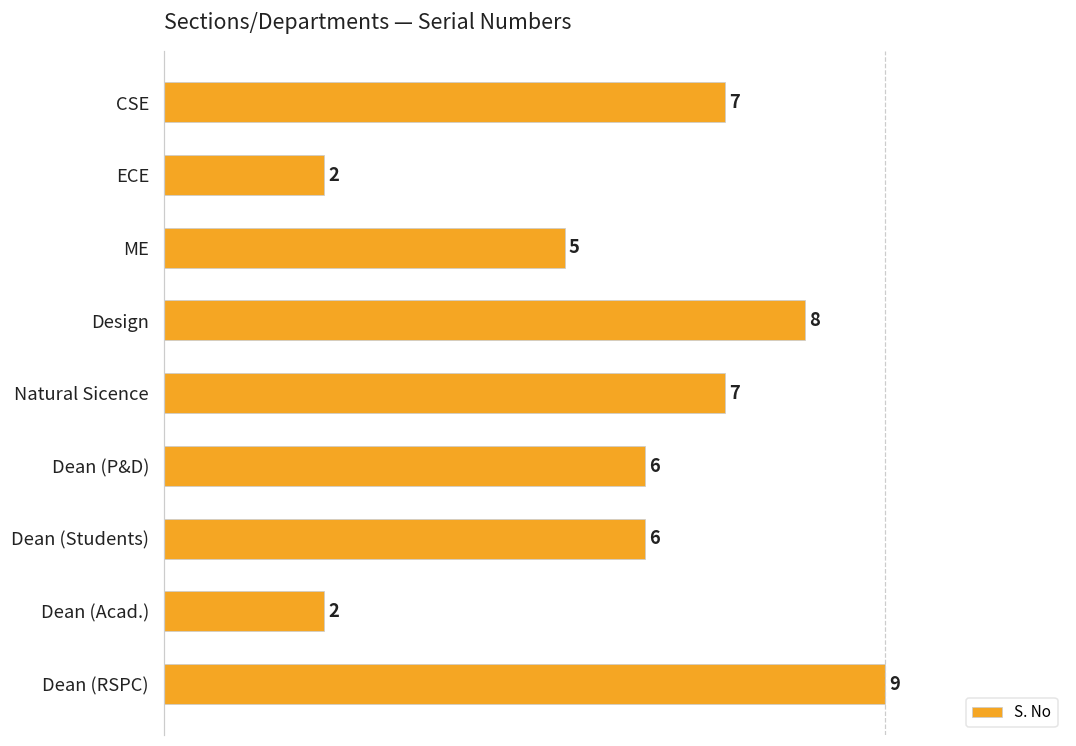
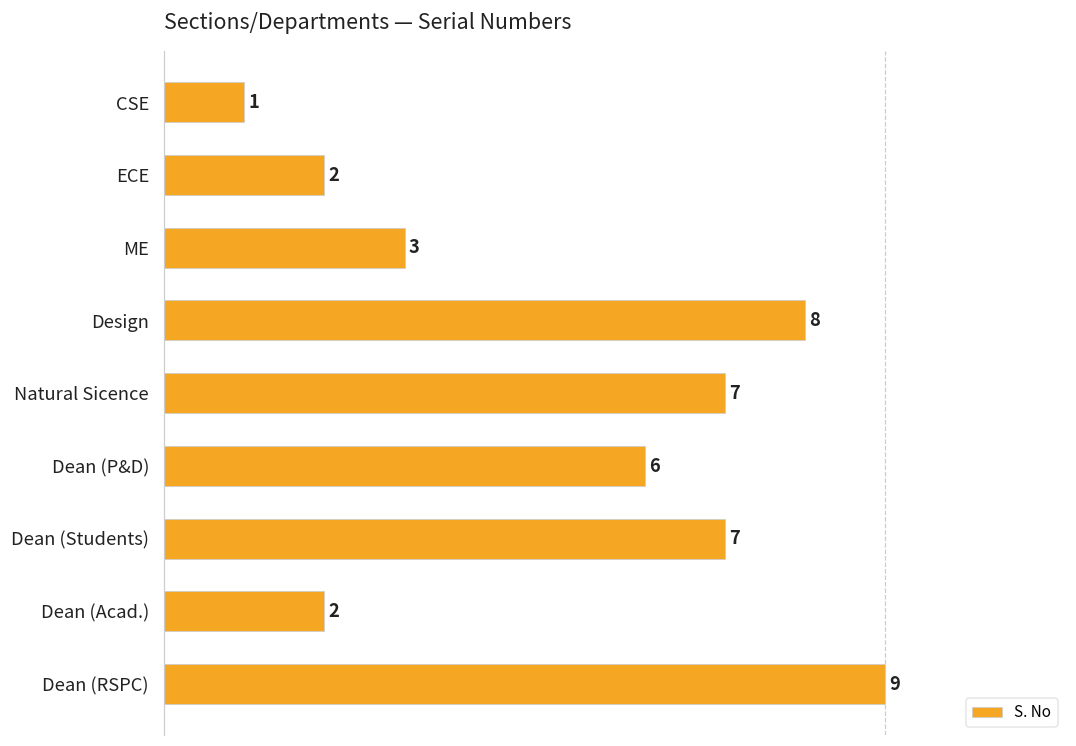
  {
-   "CSE": 7,
+   "CSE": 1,
    "ECE": 2,
-   "ME": 5,
+   "ME": 3,
    "Design": 8,
    "Natural Sicence": 7,
    "Dean (P&D)": 6,
-   "Dean (Students)": 6,
+   "Dean (Students)": 7,
    "Dean (Acad.)": 2,
    "Dean (RSPC)": 9
  }
